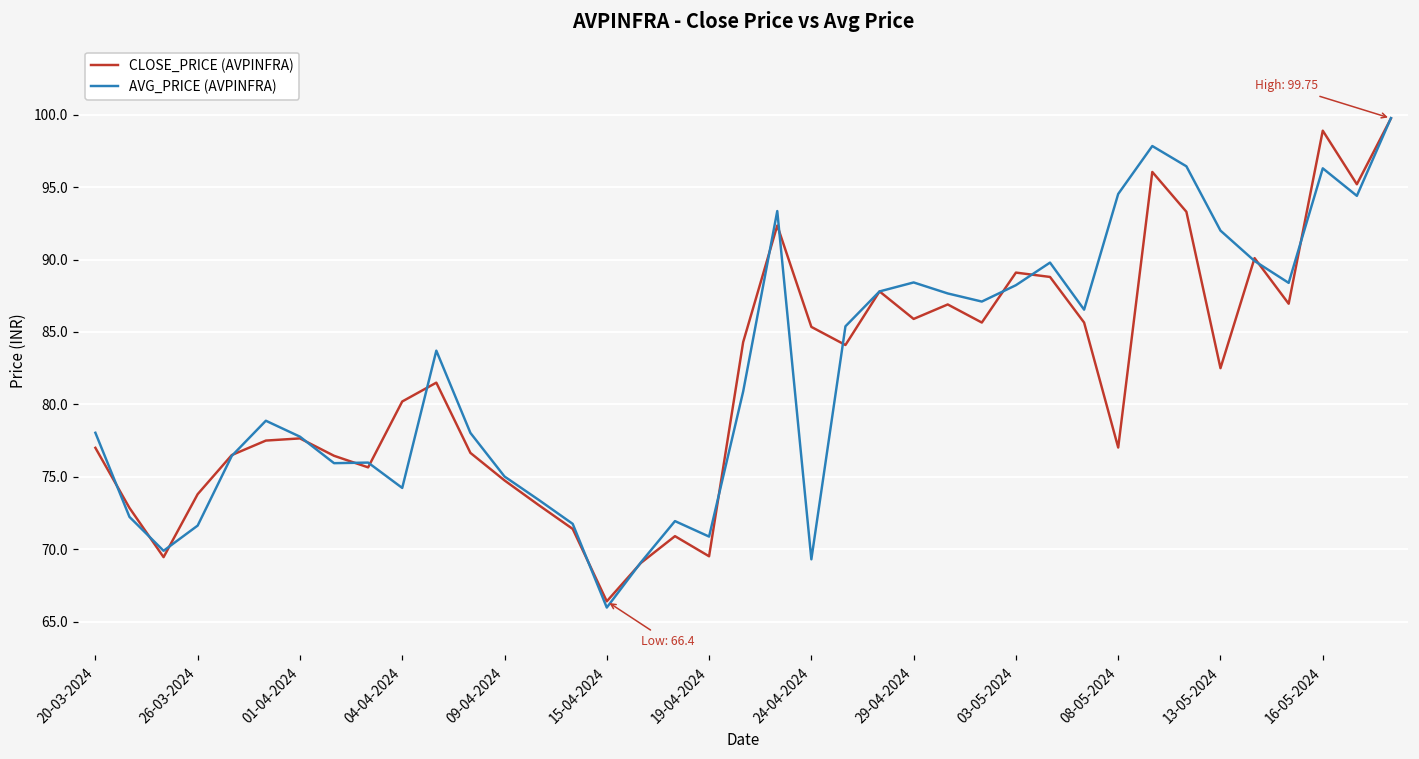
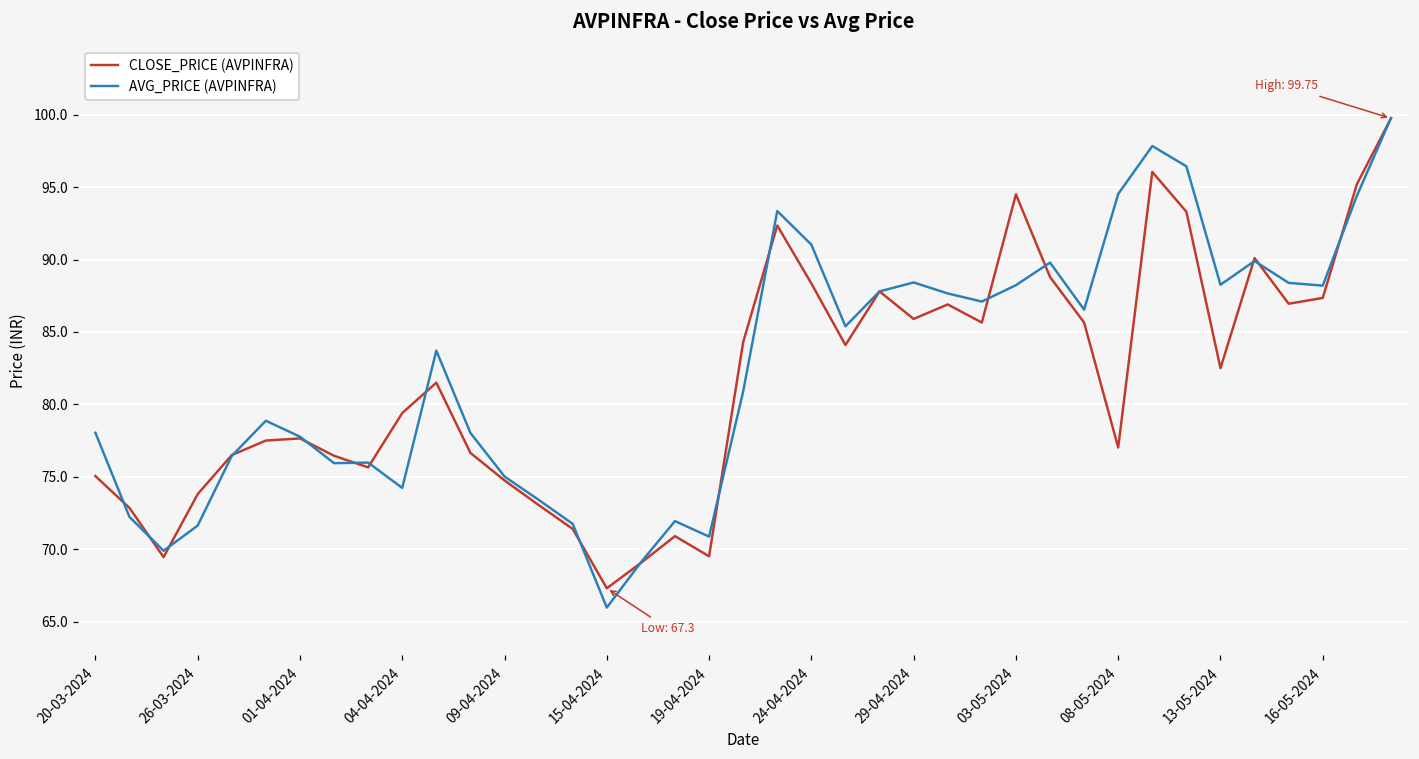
  {
    "CLOSE_PRICE (AVPINFRA)": {
-     "20-03-2024": 77.0,
-     "04-04-2024": 80.2,
-     "15-04-2024": 66.4,
-     "24-04-2024": 85.4,
-     "03-05-2024": 89.1,
-     "16-05-2024": 98.9
+     "20-03-2024": 75.1,
+     "04-04-2024": 79.4,
+     "15-04-2024": 67.3,
+     "24-04-2024": 88.4,
+     "03-05-2024": 94.5,
+     "16-05-2024": 87.4
    },
    "AVG_PRICE (AVPINFRA)": {
      "20-03-2024": 78.0,
      "26-03-2024": 71.6,
      "04-04-2024": 74.2,
      "09-04-2024": 75.0,
      "19-04-2024": 70.9,
-     "24-04-2024": 69.3,
+     "24-04-2024": 91.0,
      "29-04-2024": 88.4,
      "03-05-2024": 88.2,
      "08-05-2024": 94.5,
-     "13-05-2024": 92.0,
-     "16-05-2024": 96.3
+     "13-05-2024": 88.3,
+     "16-05-2024": 88.2
    }
  }
